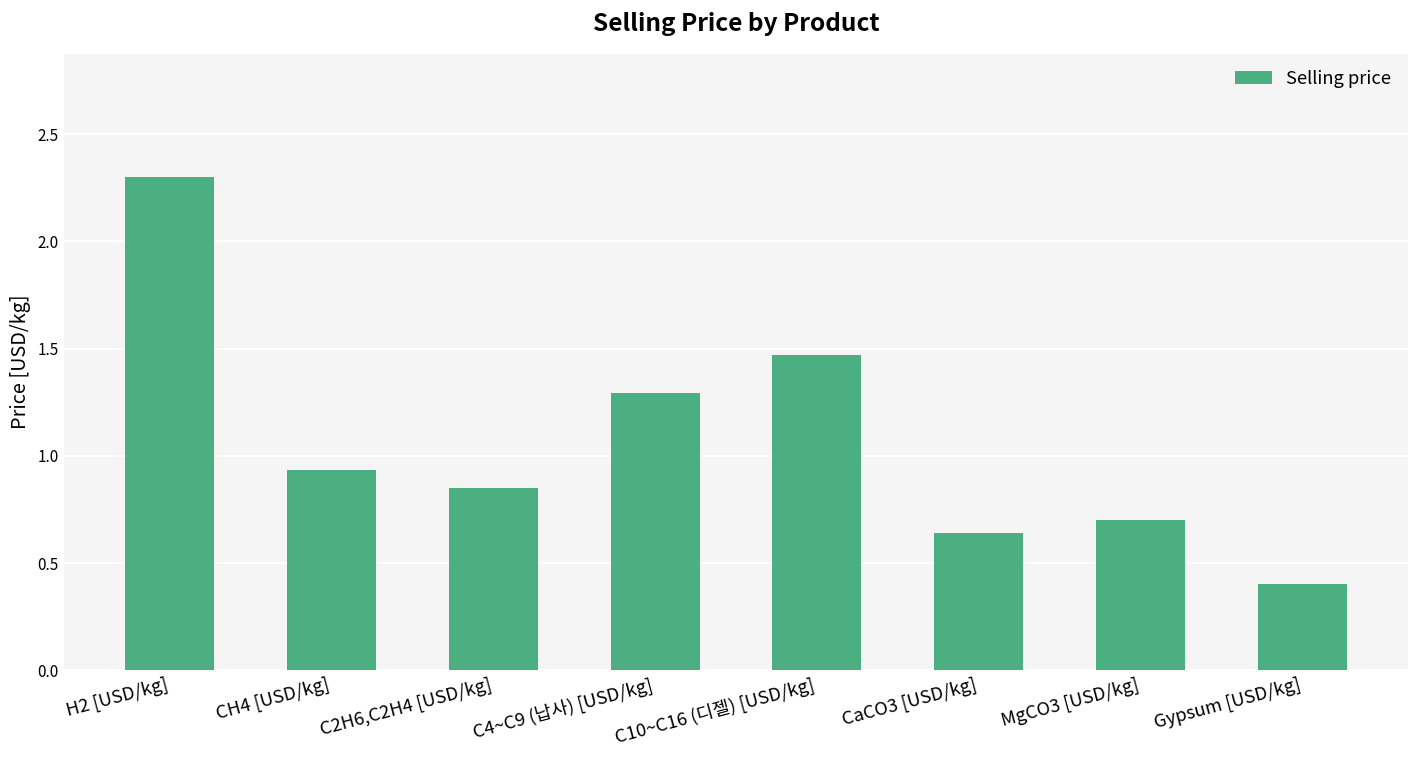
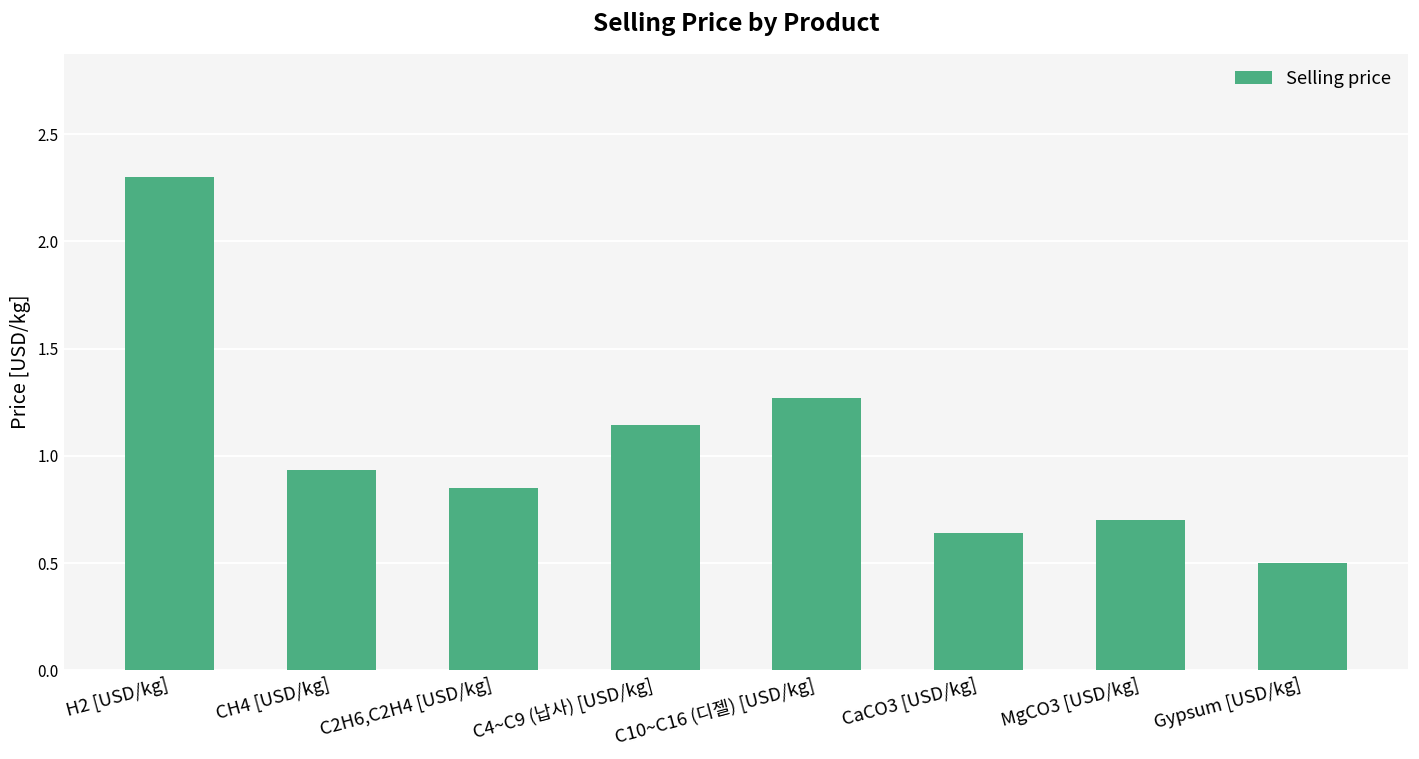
  {
    "H2 [USD/kg]": 2.30,
    "CH4 [USD/kg]": 0.94,
    "C2H6,C2H4 [USD/kg]": 0.85,
-   "C4~C9 (납사) [USD/kg]": 1.29,
-   "C10~C16 (디젤) [USD/kg]": 1.47,
+   "C4~C9 (납사) [USD/kg]": 1.14,
+   "C10~C16 (디젤) [USD/kg]": 1.27,
    "CaCO3 [USD/kg]": 0.64,
    "MgCO3 [USD/kg]": 0.70,
-   "Gypsum [USD/kg]": 0.4
+   "Gypsum [USD/kg]": 0.5
  }
